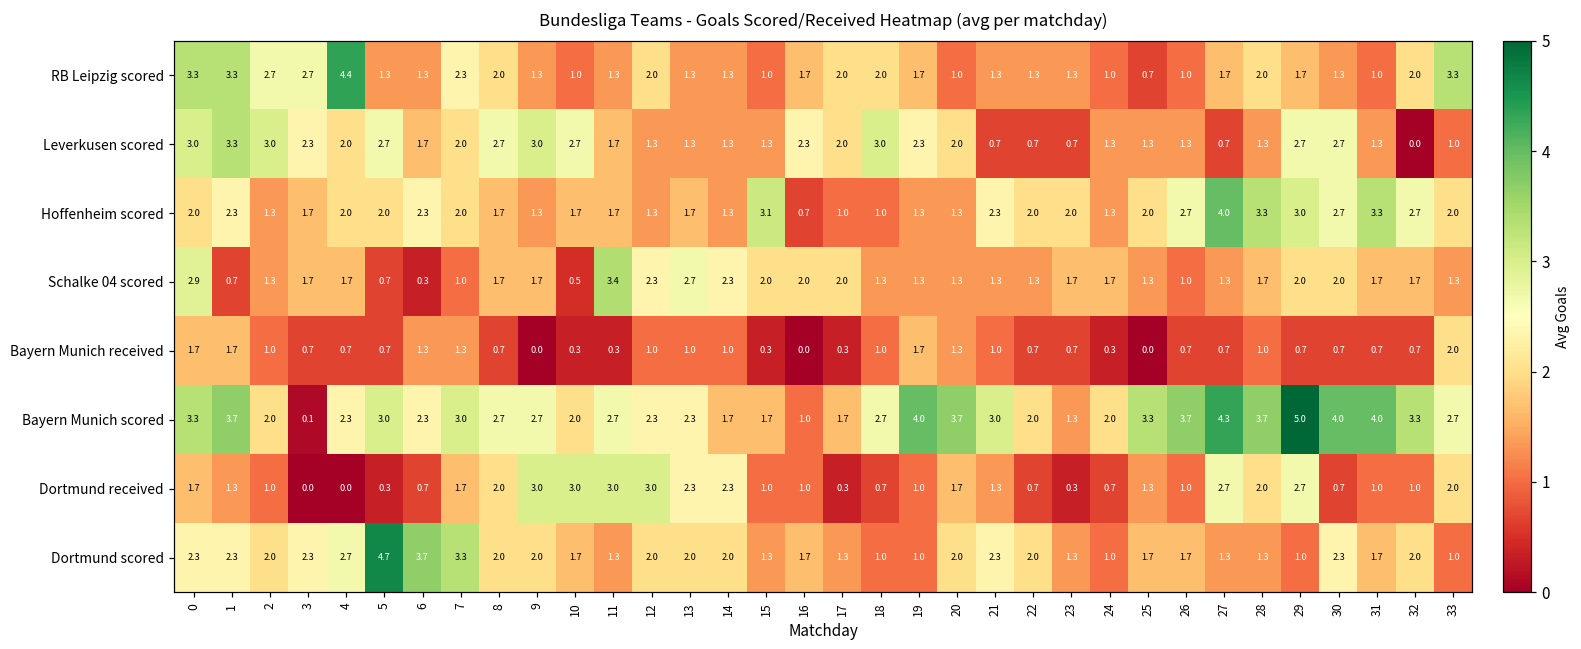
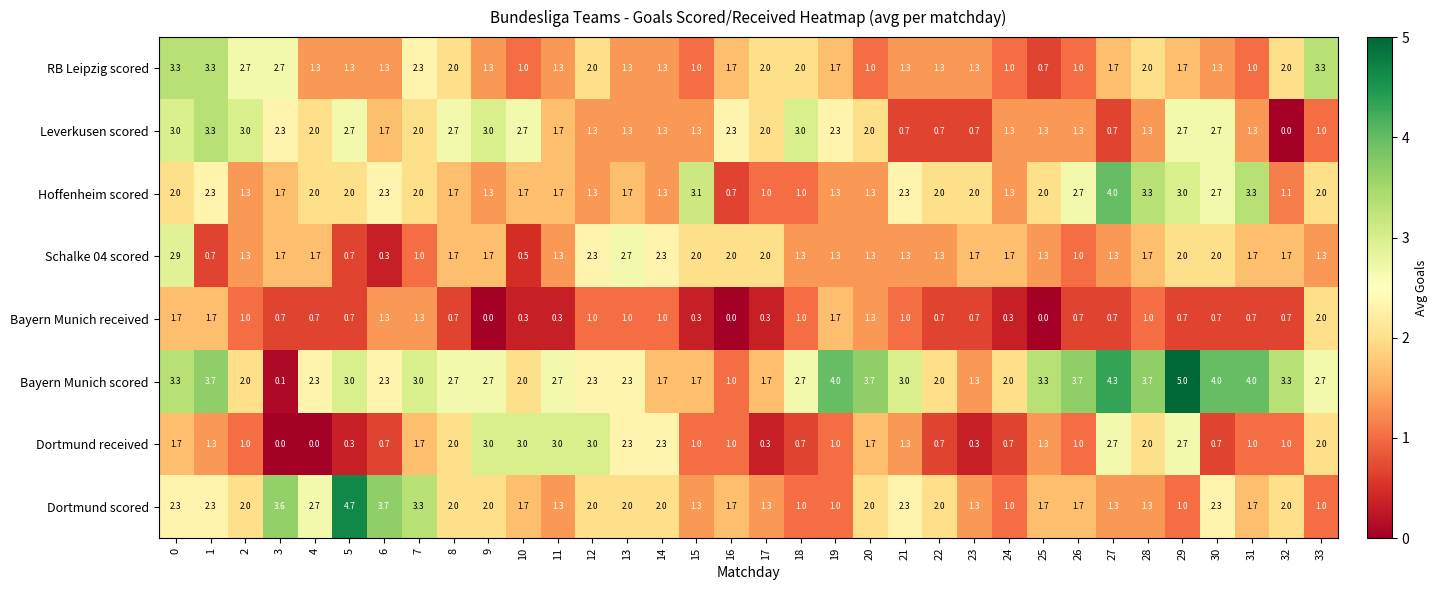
  {
    "RB Leipzig scored": {
      "0": 3.3,
      "1": 3.3,
      "2": 2.7,
      "3": 2.7,
-     "4": 4.4,
+     "4": 1.3,
      "5": 1.3,
      "6": 1.3,
      "7": 2.3,
      "8": 2.0,
      "9": 1.3,
      "10": 1.0,
      "11": 1.3,
      "12": 2.0,
      "13": 1.3,
      "14": 1.3,
      "15": 1.0,
      "16": 1.7,
      "17": 2.0,
      "18": 2.0,
      "19": 1.7,
      "20": 1.0,
      "21": 1.3,
      "22": 1.3,
      "23": 1.3,
      "24": 1.0,
      "25": 0.7,
      "26": 1.0,
      "27": 1.7,
      "28": 2.0,
      "29": 1.7,
      "30": 1.3,
      "31": 1.0,
      "32": 2.0,
      "33": 3.3
    },
    "Hoffenheim scored": {
      "0": 2.0,
      "1": 2.3,
      "2": 1.3,
      "3": 1.7,
      "4": 2.0,
      "5": 2.0,
      "6": 2.3,
      "7": 2.0,
      "8": 1.7,
      "9": 1.3,
      "10": 1.7,
      "11": 1.7,
      "12": 1.3,
      "13": 1.7,
      "14": 1.3,
      "15": 3.1,
      "16": 0.7,
      "17": 1.0,
      "18": 1.0,
      "19": 1.3,
      "20": 1.3,
      "21": 2.3,
      "22": 2.0,
      "23": 2.0,
      "24": 1.3,
      "25": 2.0,
      "26": 2.7,
      "27": 4.0,
      "28": 3.3,
      "29": 3.0,
      "30": 2.7,
      "31": 3.3,
-     "32": 2.7,
+     "32": 1.1,
      "33": 2.0
    },
    "Schalke 04 scored": {
      "0": 2.9,
      "1": 0.7,
      "2": 1.3,
      "3": 1.7,
      "4": 1.7,
      "5": 0.7,
      "6": 0.3,
      "7": 1.0,
      "8": 1.7,
      "9": 1.7,
      "10": 0.5,
-     "11": 3.4,
+     "11": 1.3,
      "12": 2.3,
      "13": 2.7,
      "14": 2.3,
      "15": 2.0,
      "16": 2.0,
      "17": 2.0,
      "18": 1.3,
      "19": 1.3,
      "20": 1.3,
      "21": 1.3,
      "22": 1.3,
      "23": 1.7,
      "24": 1.7,
      "25": 1.3,
      "26": 1.0,
      "27": 1.3,
      "28": 1.7,
      "29": 2.0,
      "30": 2.0,
      "31": 1.7,
      "32": 1.7,
      "33": 1.3
    },
    "Dortmund scored": {
      "0": 2.3,
      "1": 2.3,
      "2": 2.0,
-     "3": 2.3,
+     "3": 3.6,
      "4": 2.7,
      "5": 4.7,
      "6": 3.7,
      "7": 3.3,
      "8": 2.0,
      "9": 2.0,
      "10": 1.7,
      "11": 1.3,
      "12": 2.0,
      "13": 2.0,
      "14": 2.0,
      "15": 1.3,
      "16": 1.7,
      "17": 1.3,
      "18": 1.0,
      "19": 1.0,
      "20": 2.0,
      "21": 2.3,
      "22": 2.0,
      "23": 1.3,
      "24": 1.0,
      "25": 1.7,
      "26": 1.7,
      "27": 1.3,
      "28": 1.3,
      "29": 1.0,
      "30": 2.3,
      "31": 1.7,
      "32": 2.0,
      "33": 1.0
    }
  }
